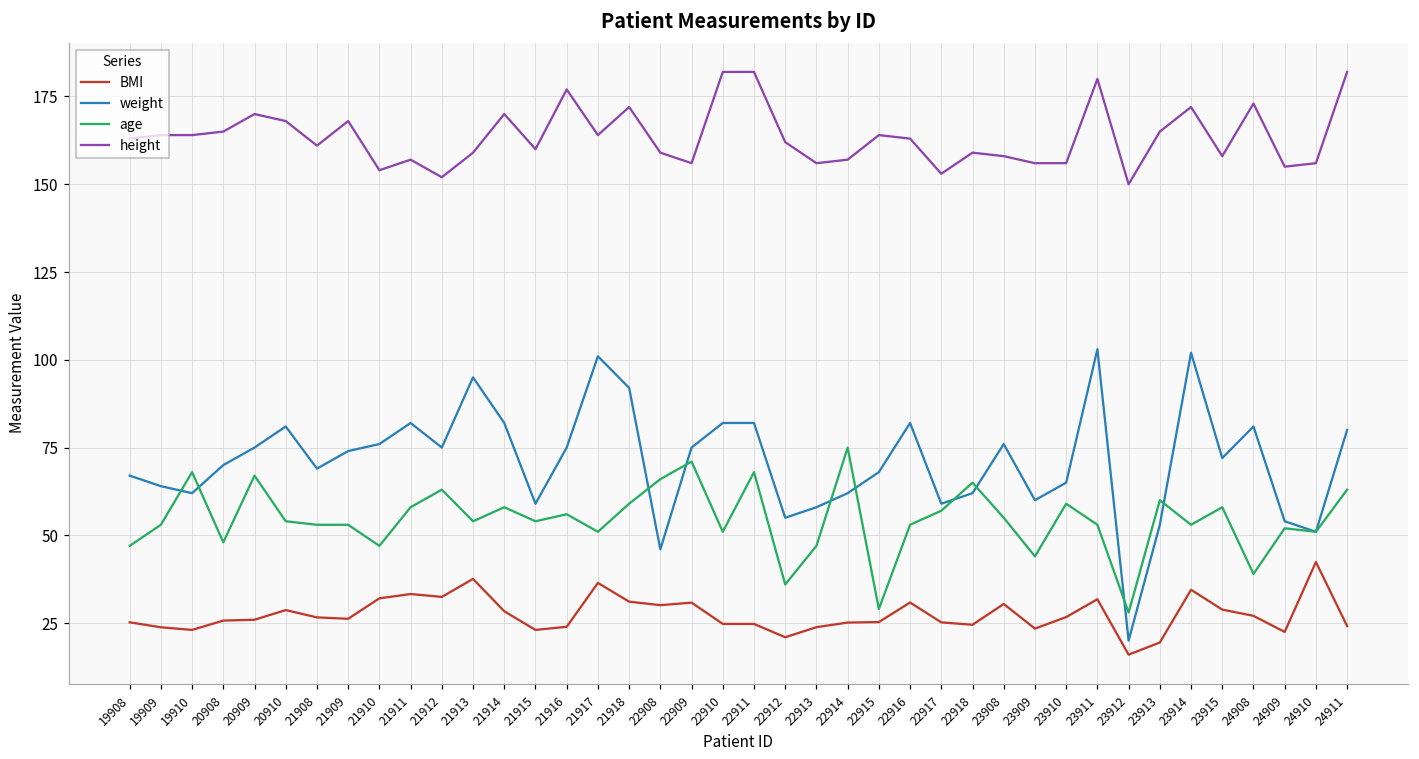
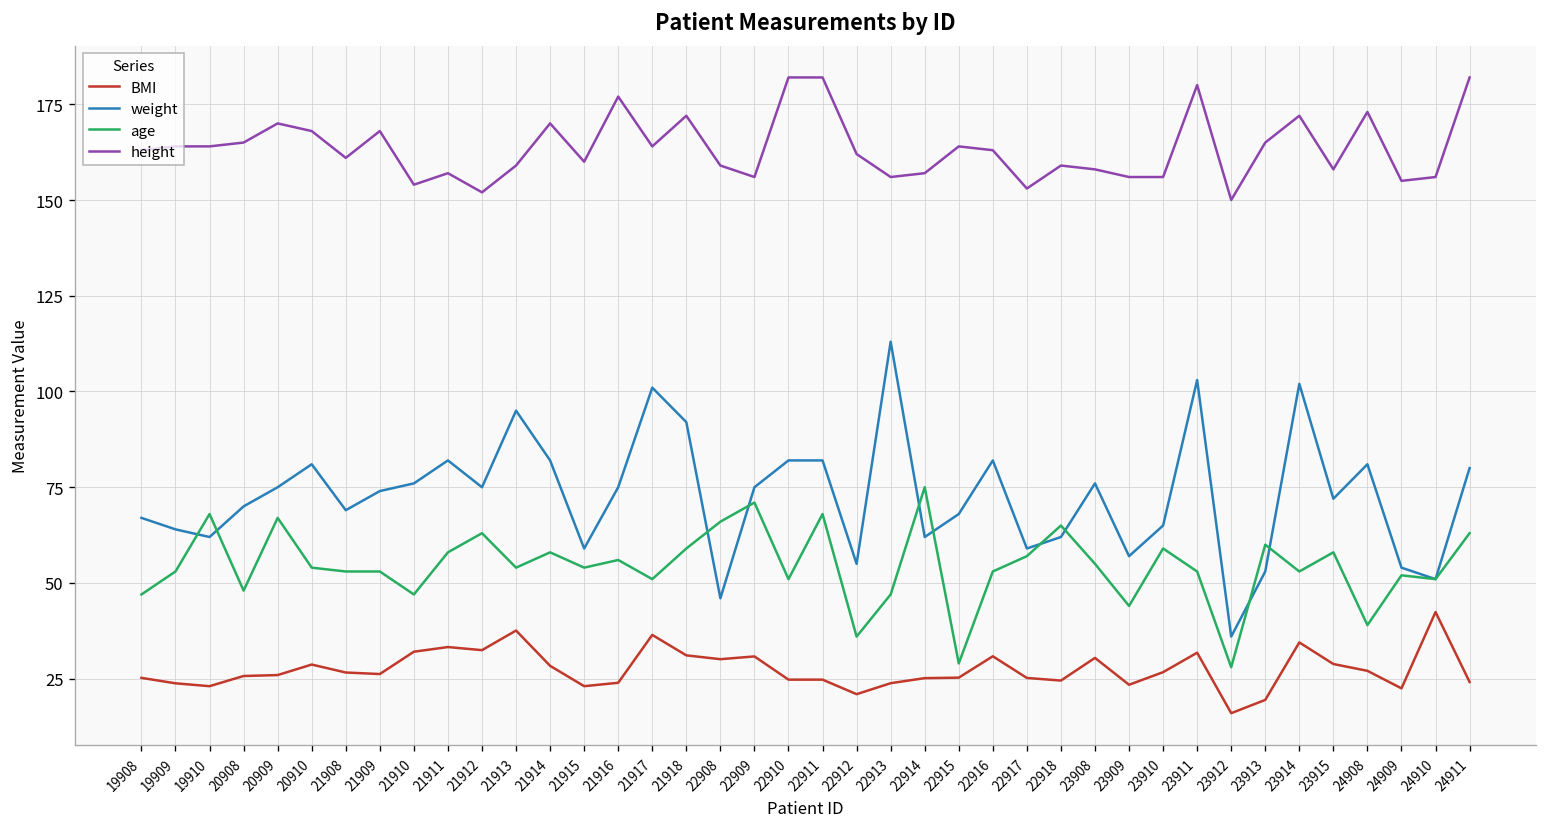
  {
    "BMI": {
      "19908": 25,
      "19909": 24,
      "19910": 23,
      "20908": 26,
      "20909": 26,
      "20910": 29,
      "21908": 27,
      "21909": 26,
      "21910": 32,
      "21911": 33,
      "21912": 32,
      "21913": 38,
      "21914": 28,
      "21915": 23,
      "21916": 24,
      "21917": 36,
      "21918": 31,
      "22908": 30,
      "22909": 31,
      "22910": 25,
      "22911": 25,
      "22912": 21,
      "22913": 24,
      "22914": 25,
      "22915": 25,
      "22916": 31,
      "22917": 25,
      "22918": 25,
      "23908": 30,
      "23909": 23,
      "23910": 27,
      "23911": 32,
      "23912": 16,
      "23913": 19,
      "23914": 34,
      "23915": 29,
      "24908": 27,
      "24909": 22,
      "24910": 42,
      "24911": 24
    },
    "weight": {
      "19908": 67,
      "19909": 64,
      "19910": 62,
      "20908": 70,
      "20909": 75,
      "20910": 81,
      "21908": 69,
      "21909": 74,
      "21910": 76,
      "21911": 82,
      "21912": 75,
      "21913": 95,
      "21914": 82,
      "21915": 59,
      "21916": 75,
      "21917": 101,
      "21918": 92,
      "22908": 46,
      "22909": 75,
      "22910": 82,
      "22911": 82,
      "22912": 55,
-     "22913": 58,
+     "22913": 113,
      "22914": 62,
      "22915": 68,
      "22916": 82,
      "22917": 59,
      "22918": 62,
      "23908": 76,
-     "23909": 60,
+     "23909": 57,
      "23910": 65,
      "23911": 103,
-     "23912": 20,
+     "23912": 36,
      "23913": 53,
      "23914": 102,
      "23915": 72,
      "24908": 81,
      "24909": 54,
      "24911": 80
    },
    "age": {
      "19908": 47,
      "19909": 53,
      "19910": 68,
      "20908": 48,
      "20909": 67,
      "20910": 54,
      "21908": 53,
      "21909": 53,
      "21910": 47,
      "21911": 58,
      "21912": 63,
      "21913": 54,
      "21914": 58,
      "21915": 54,
      "21916": 56,
      "21917": 51,
      "21918": 59,
      "22908": 66,
      "22909": 71,
      "22910": 51,
      "22911": 68,
      "22912": 36,
      "22913": 47,
      "22914": 75,
      "22915": 29,
      "22916": 53,
      "22917": 57,
      "22918": 65,
      "23908": 55,
      "23909": 44,
      "23910": 59,
      "23911": 53,
      "23912": 28,
      "23913": 60,
      "23914": 53,
      "23915": 58,
      "24908": 39,
      "24909": 52,
      "24911": 63
    },
    "height": {
      "19910": 164,
      "20908": 165,
      "20909": 170,
      "20910": 168,
      "21908": 161,
      "21909": 168,
      "21910": 154,
      "21911": 157,
      "21912": 152,
      "21913": 159,
      "21914": 170,
      "21915": 160,
      "21916": 177,
      "21917": 164,
      "21918": 172,
      "22908": 159,
      "22909": 156,
      "22910": 182,
      "22911": 182,
      "22912": 162,
      "22913": 156,
      "22914": 157,
      "22915": 164,
      "22916": 163,
      "22917": 153,
      "22918": 159,
      "23908": 158,
      "23909": 156,
      "23910": 156,
      "23911": 180,
      "23912": 150,
      "23913": 165,
      "23914": 172,
      "23915": 158,
      "24908": 173,
      "24909": 155,
      "24910": 156,
      "24911": 182
    }
  }
